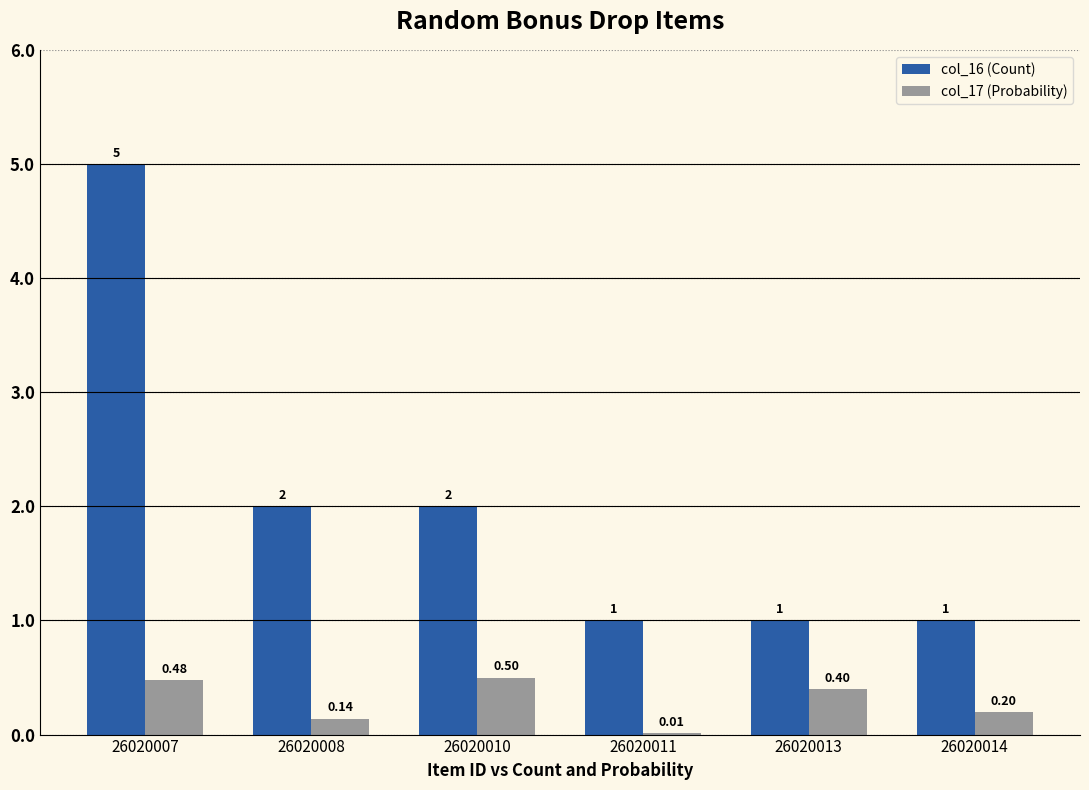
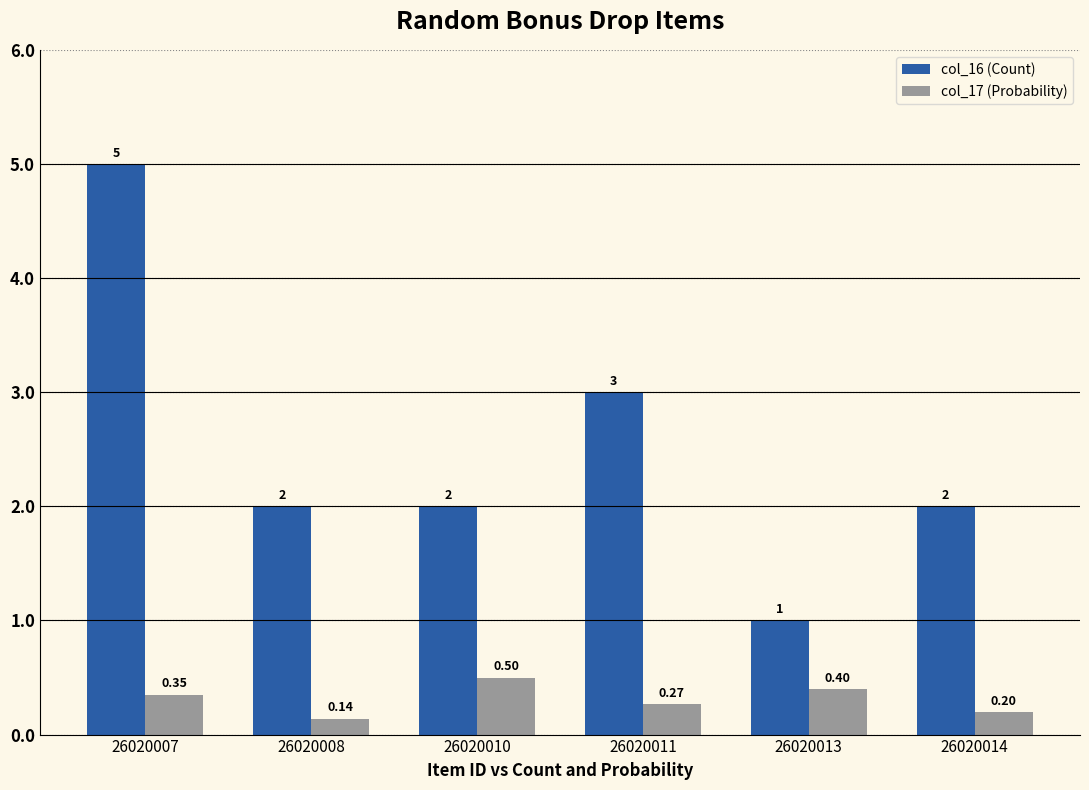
  {
    "col_16 (Count)": {
      "26020007": 5,
      "26020008": 2,
      "26020010": 2,
-     "26020011": 1,
+     "26020011": 3,
      "26020013": 1,
-     "26020014": 1
+     "26020014": 2
    },
    "col_17 (Probability)": {
-     "26020007": 0.48,
+     "26020007": 0.35,
      "26020008": 0.14,
      "26020010": 0.50,
-     "26020011": 0.01,
+     "26020011": 0.27,
      "26020013": 0.40,
      "26020014": 0.20
    }
  }
